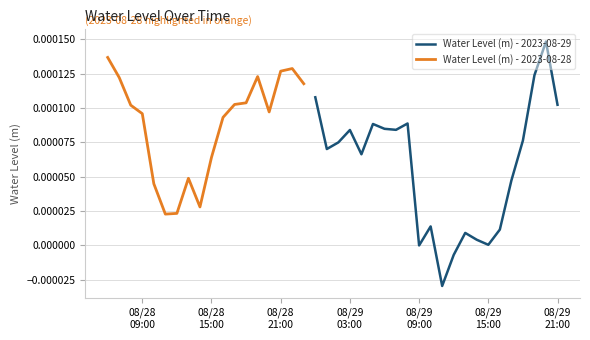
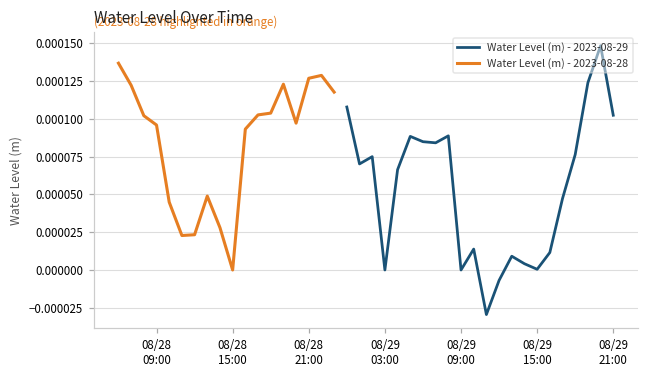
  {
    "Water Level (m) - 2023-08-29": {
-     "08/29 03:00": 0.0001,
+     "08/29 03:00": 0.0000,
      "08/29 09:00": 0.0000,
      "08/29 15:00": 0.0000,
      "08/29 21:00": 0.000102
    },
    "Water Level (m) - 2023-08-28": {
      "08/28 09:00": 0.000096,
-     "08/28 15:00": 0.0001,
+     "08/28 15:00": 0.0000,
      "08/28 21:00": 0.000127
    }
  }
